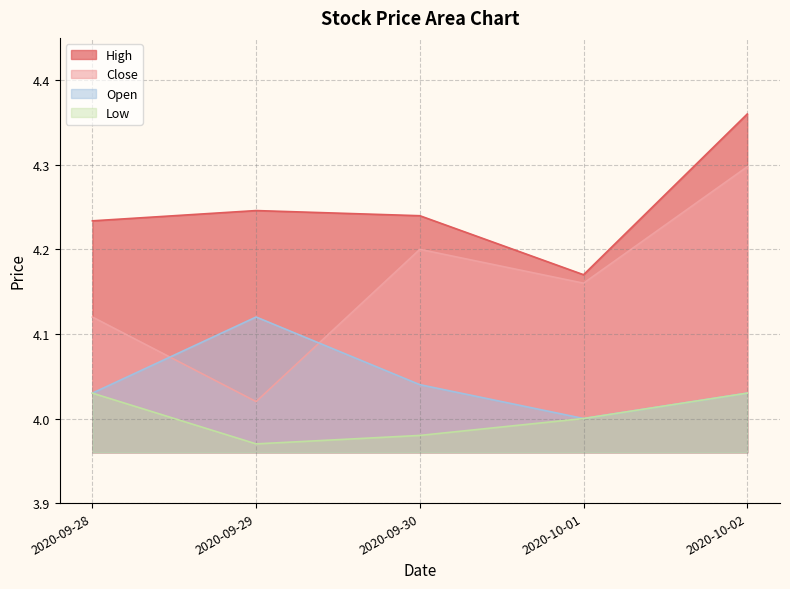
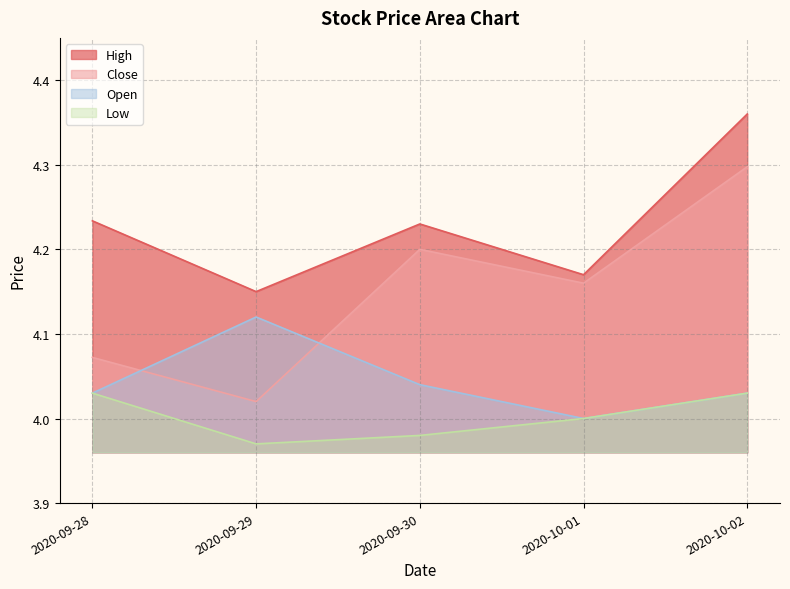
  {
    "High": {
      "2020-09-28": 4.23,
-     "2020-09-29": 4.25,
-     "2020-09-30": 4.24,
+     "2020-09-29": 4.15,
+     "2020-09-30": 4.23,
      "2020-10-01": 4.17,
      "2020-10-02": 4.36
    },
    "Close": {
-     "2020-09-28": 4.12,
+     "2020-09-28": 4.07,
      "2020-09-29": 4.02,
      "2020-09-30": 4.20,
      "2020-10-01": 4.16,
      "2020-10-02": 4.30
    }
  }
